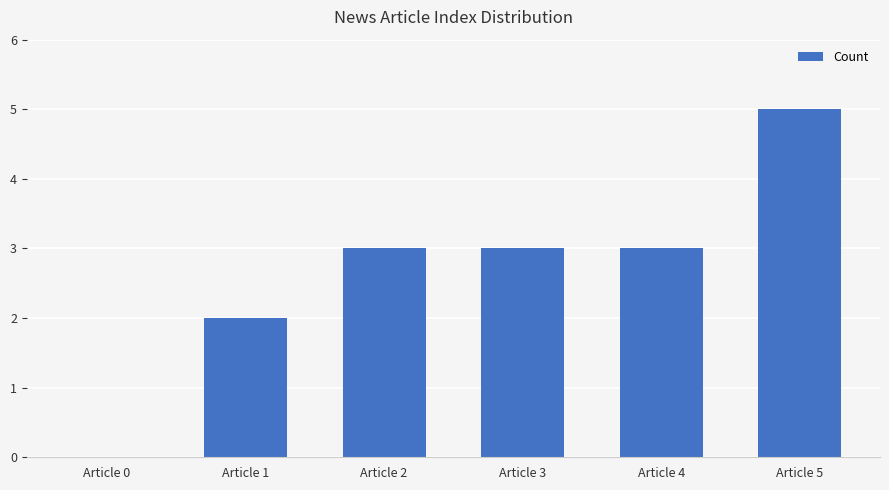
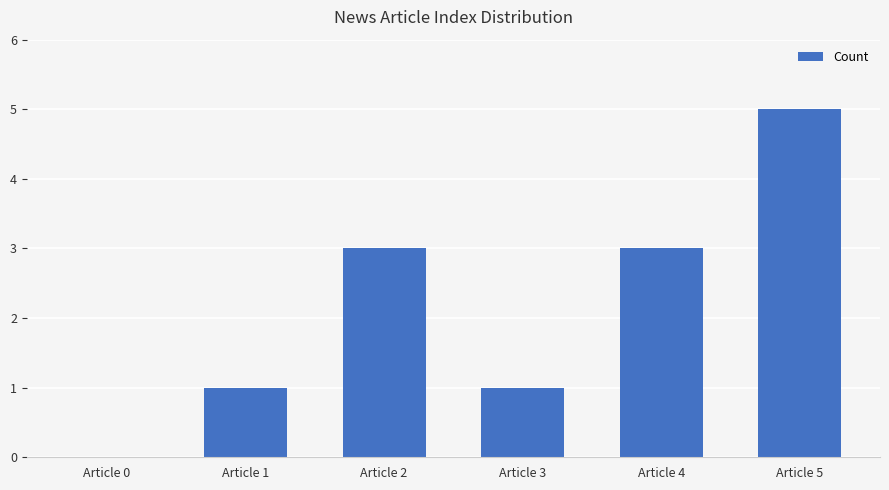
  {
    "Article 0": 0,
-   "Article 1": 2,
+   "Article 1": 1,
    "Article 2": 3,
-   "Article 3": 3,
+   "Article 3": 1,
    "Article 4": 3,
    "Article 5": 5
  }
